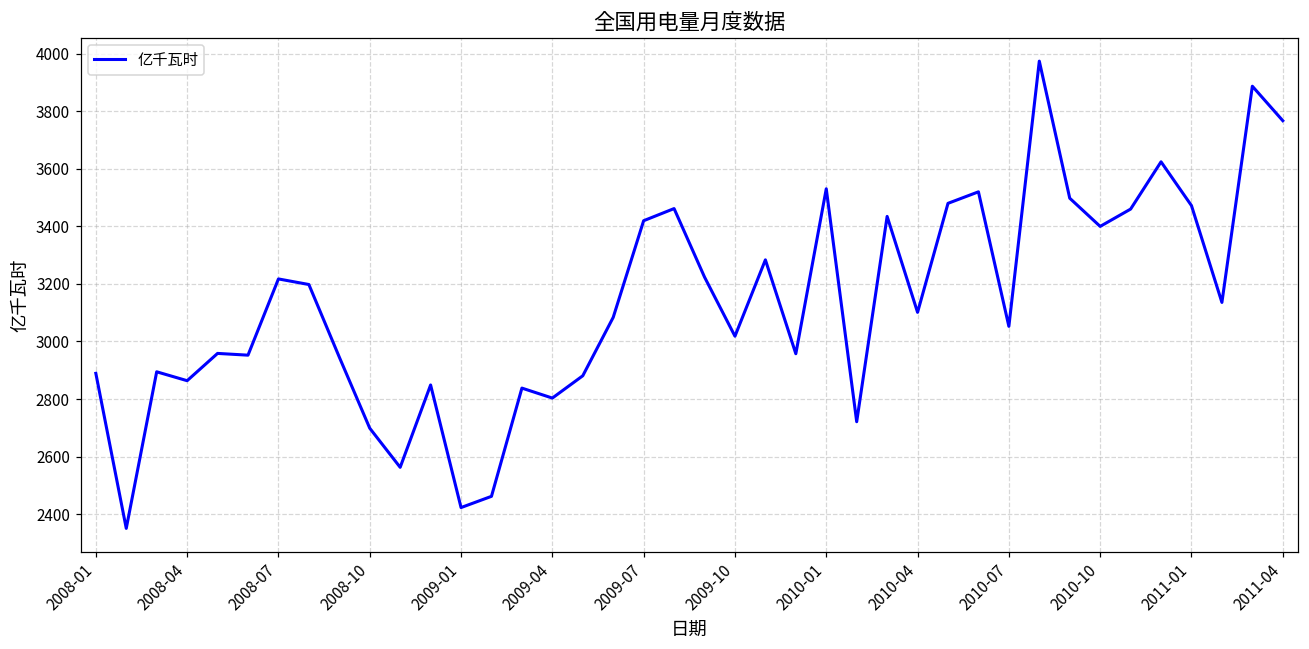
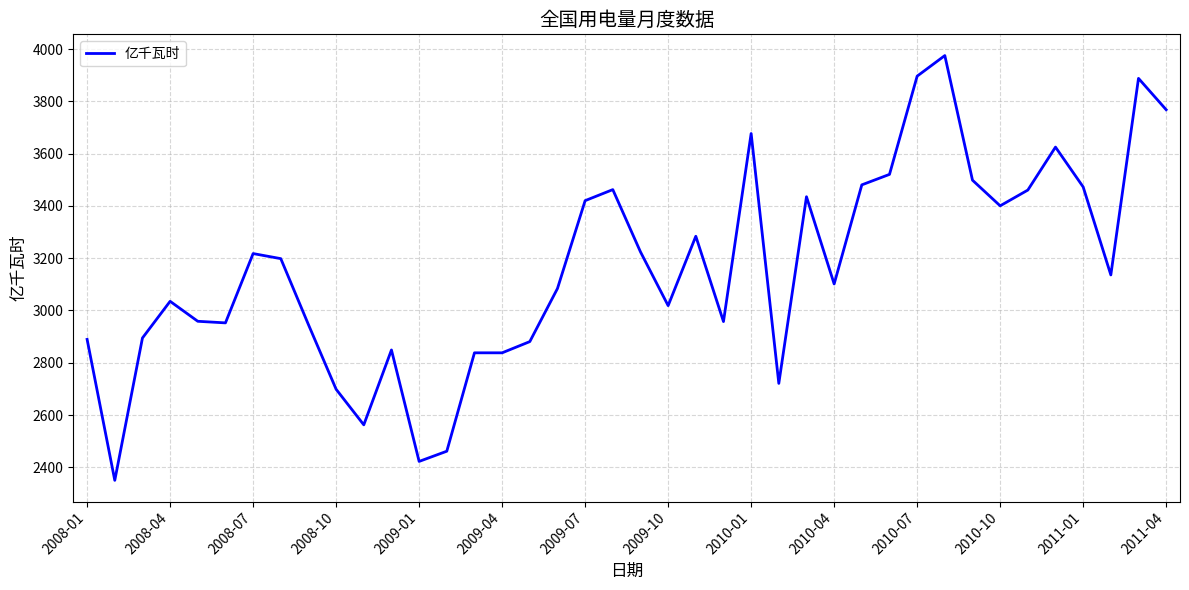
  {
    "2008-01": 2890,
-   "2008-04": 2860,
+   "2008-04": 3030,
    "2008-07": 3220,
    "2008-10": 2700,
    "2009-01": 2420,
-   "2009-04": 2800,
+   "2009-04": 2840,
    "2009-07": 3420,
    "2009-10": 3020,
-   "2010-01": 3530,
+   "2010-01": 3680,
    "2010-04": 3100,
-   "2010-07": 3050,
+   "2010-07": 3900,
    "2010-10": 3400,
    "2011-01": 3470,
    "2011-04": 3770
  }
